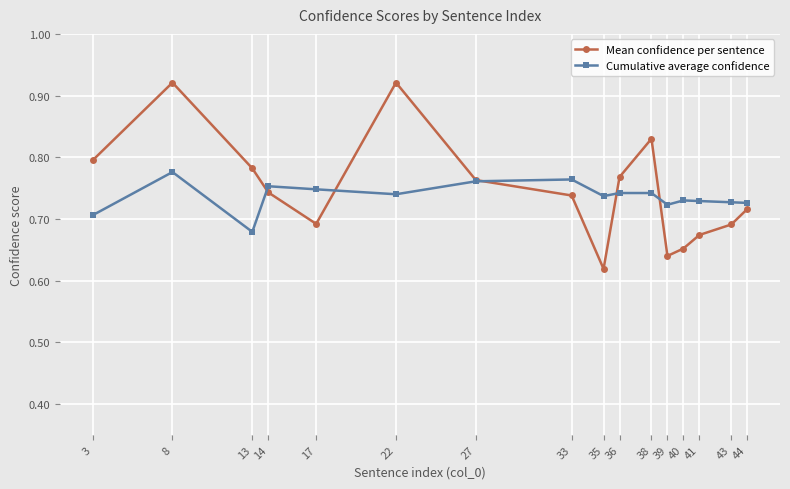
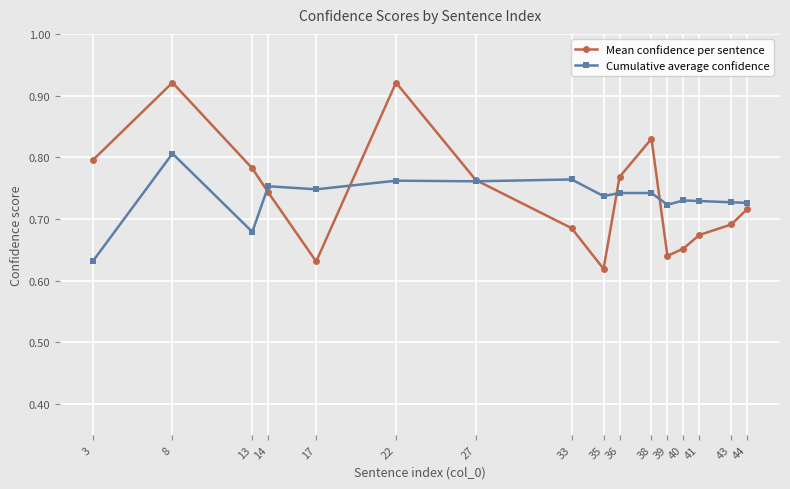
  {
    "Mean confidence per sentence": {
      "3": 0.80,
      "8": 0.92,
      "13": 0.78,
      "14": 0.74,
-     "17": 0.69,
+     "17": 0.63,
      "22": 0.92,
-     "33": 0.74,
+     "33": 0.69,
      "35": 0.62,
      "36": 0.77,
      "38": 0.83,
      "39": 0.64,
      "40": 0.65,
      "41": 0.67,
      "43": 0.69,
      "44": 0.72
    },
    "Cumulative average confidence": {
-     "3": 0.71,
-     "8": 0.78,
+     "3": 0.63,
+     "8": 0.81,
      "13": 0.68,
      "14": 0.75,
      "17": 0.75,
-     "22": 0.74,
+     "22": 0.76,
      "33": 0.76,
      "35": 0.74,
      "36": 0.74,
      "38": 0.74,
      "39": 0.72,
      "40": 0.73,
      "41": 0.73,
      "43": 0.73,
      "44": 0.73
    }
  }
